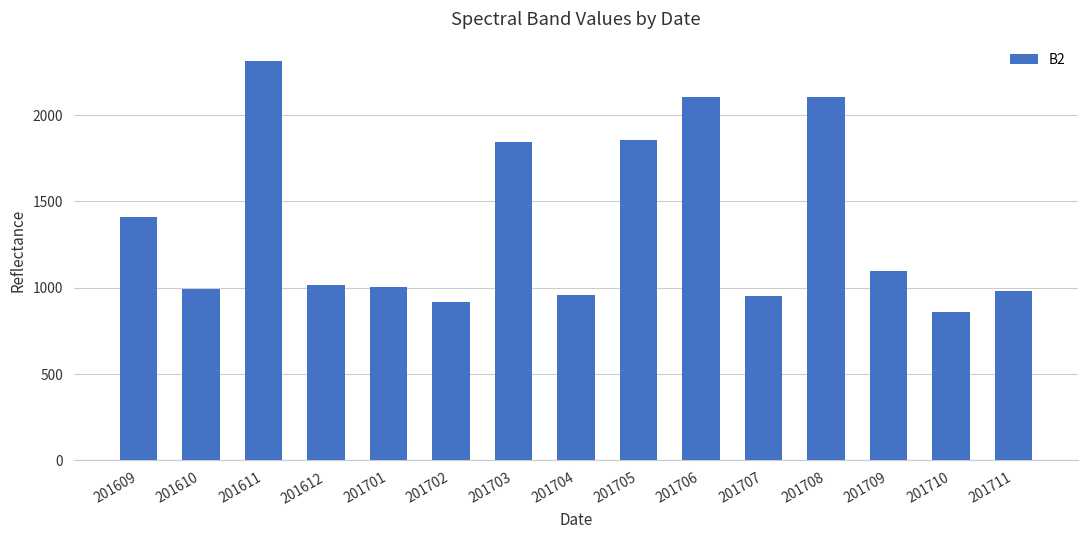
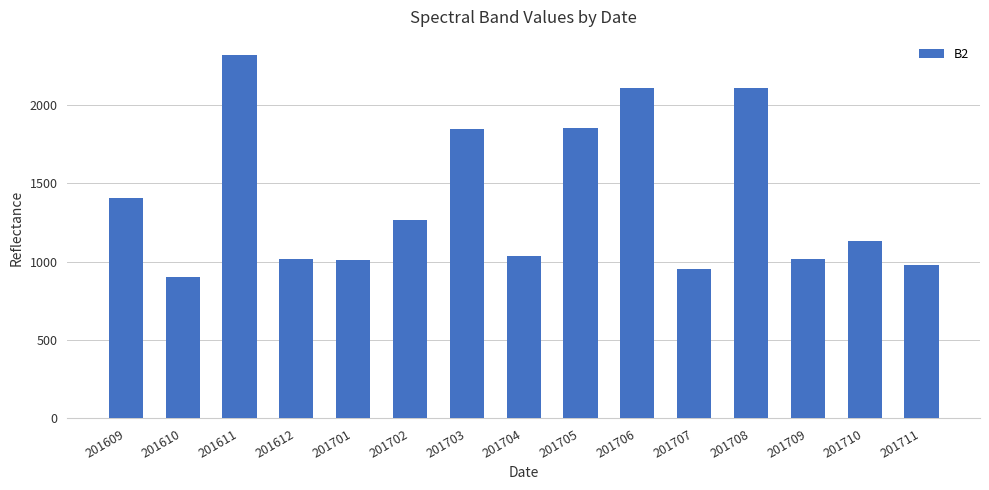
  {
    "201609": 1410,
-   "201610": 990,
+   "201610": 900,
    "201611": 2320,
    "201612": 1020,
    "201701": 1010,
-   "201702": 920,
+   "201702": 1270,
    "201703": 1850,
-   "201704": 960,
+   "201704": 1040,
    "201705": 1850,
    "201706": 2100,
    "201707": 950,
    "201708": 2110,
-   "201709": 1100,
-   "201710": 860,
+   "201709": 1020,
+   "201710": 1130,
    "201711": 980
  }
